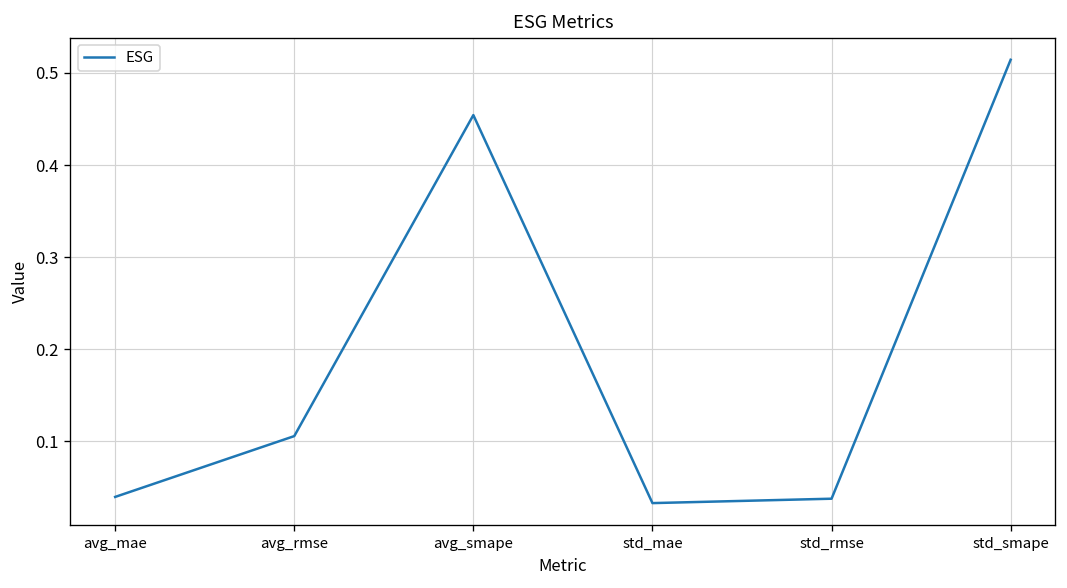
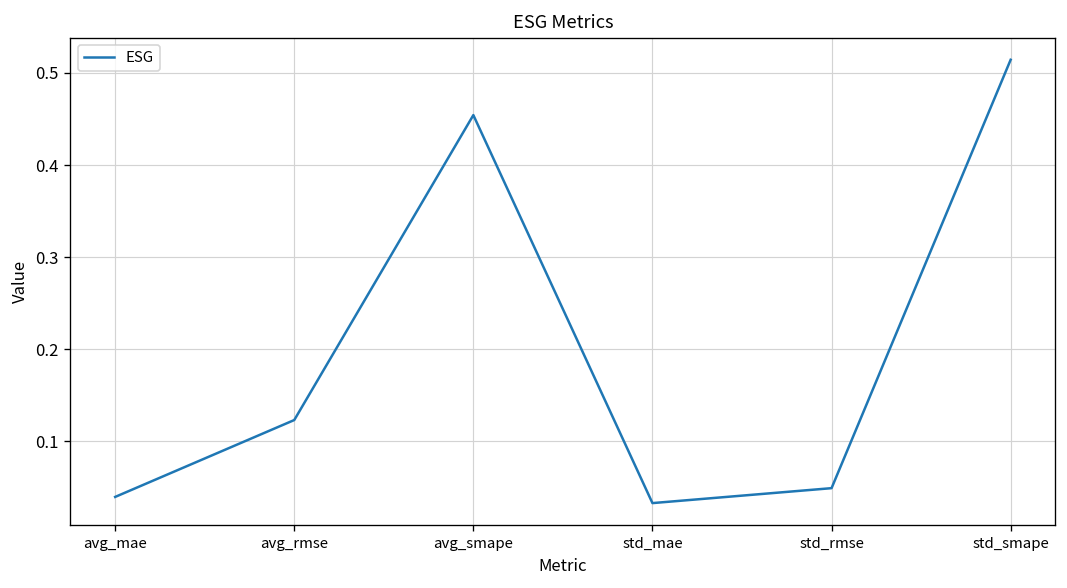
  {
    "avg_mae": 0.04,
-   "avg_rmse": 0.11,
+   "avg_rmse": 0.12,
    "avg_smape": 0.45,
    "std_mae": 0.03,
-   "std_rmse": 0.04,
+   "std_rmse": 0.05,
    "std_smape": 0.51
  }
